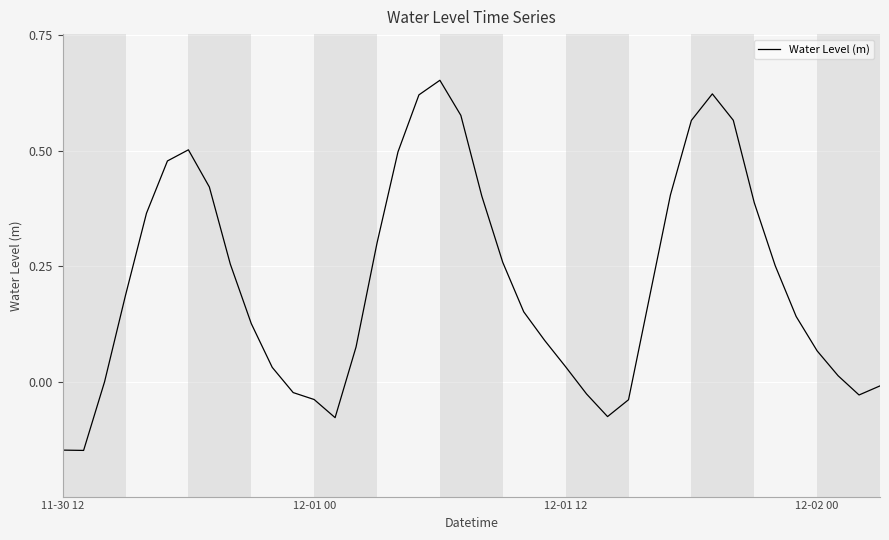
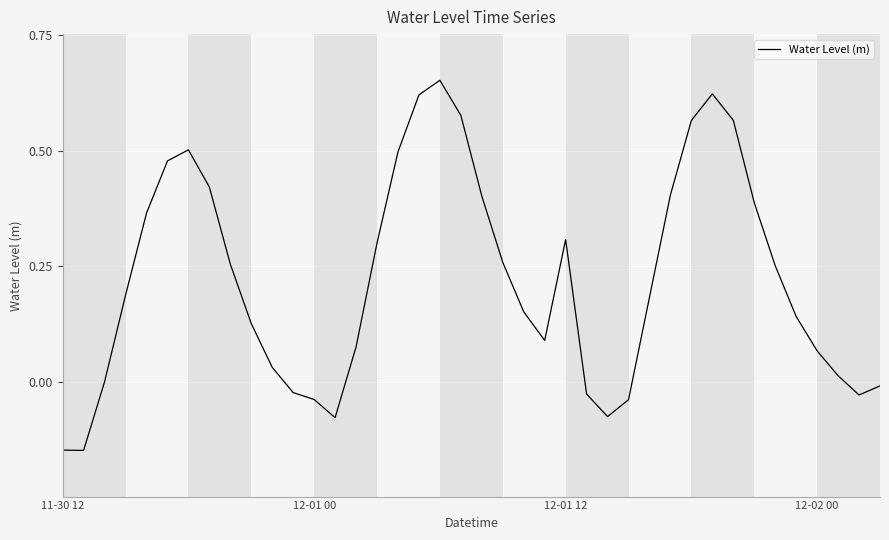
  {
    "11-30 12": -0.15,
    "12-01 00": -0.04,
-   "12-01 12": 0.03,
+   "12-01 12": 0.31,
    "12-02 00": 0.07
  }
